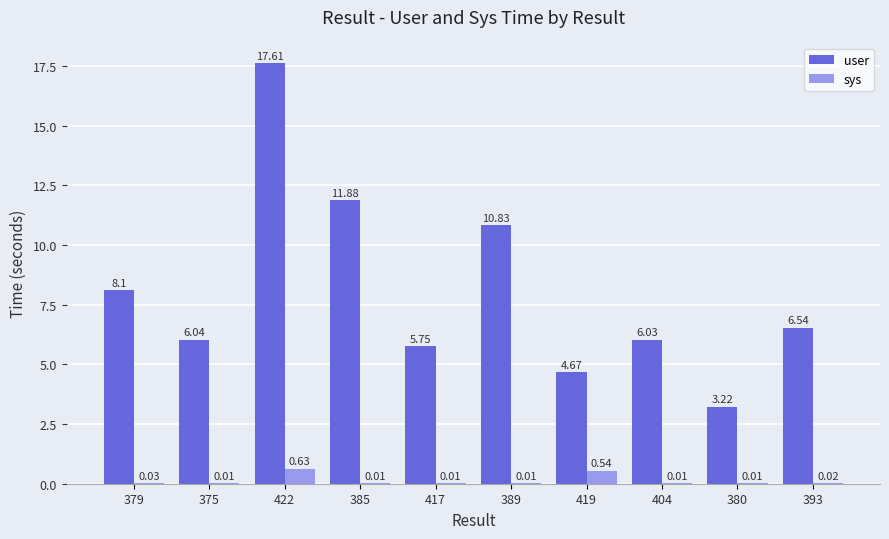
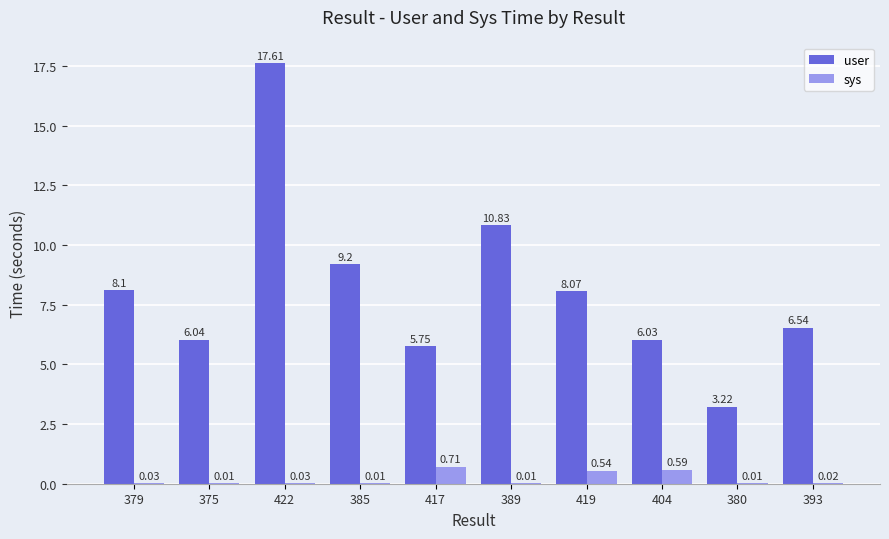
  {
    "user": {
      "379": 8.1,
      "375": 6.04,
      "422": 17.61,
-     "385": 11.88,
+     "385": 9.2,
      "417": 5.75,
      "389": 10.83,
-     "419": 4.67,
+     "419": 8.07,
      "404": 6.03,
      "380": 3.22,
      "393": 6.54
    },
    "sys": {
      "379": 0.03,
      "375": 0.01,
-     "422": 0.63,
+     "422": 0.03,
      "385": 0.01,
-     "417": 0.01,
+     "417": 0.71,
      "389": 0.01,
      "419": 0.54,
-     "404": 0.01,
+     "404": 0.59,
      "380": 0.01,
      "393": 0.02
    }
  }
